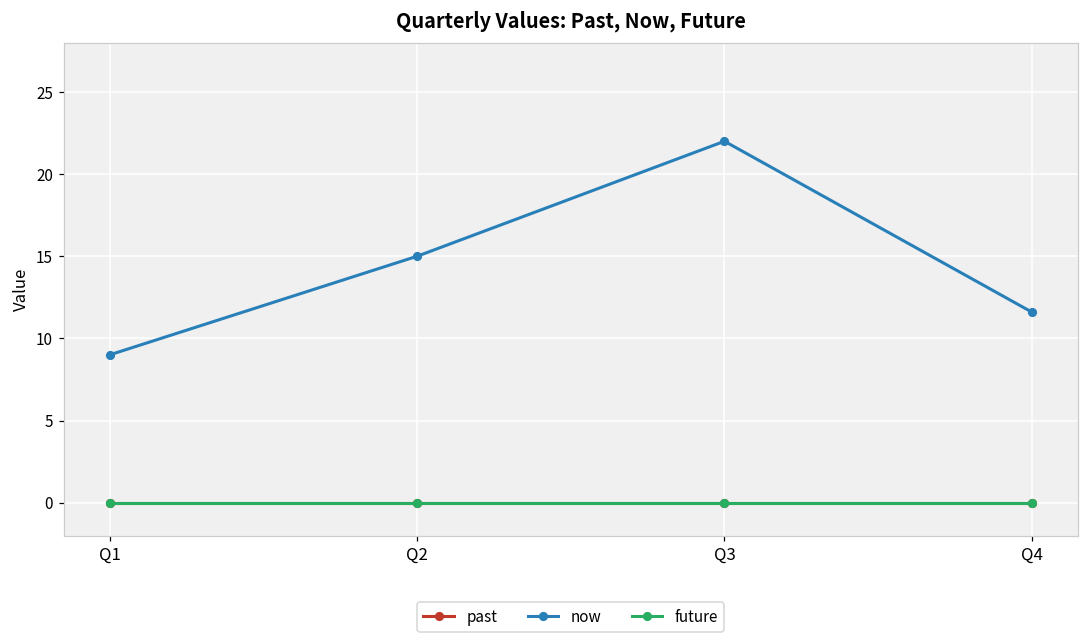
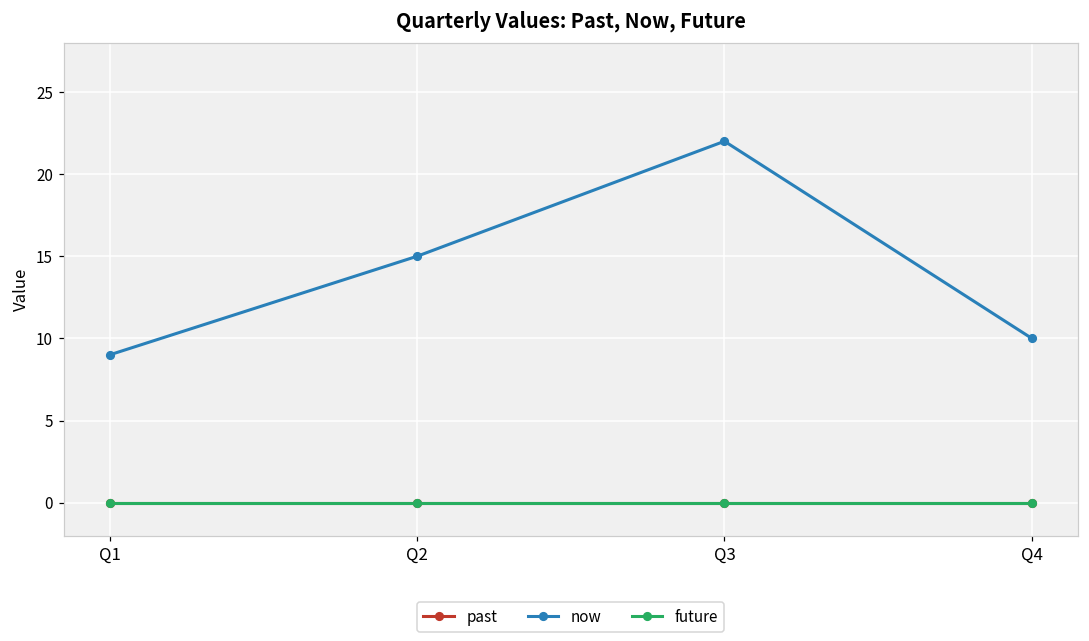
  {
    "future": {
      "Q1": 0.0,
      "Q2": 0.0,
      "Q3": 0.0,
      "Q4": 0.0
    },
    "now": {
      "Q1": 9.0,
      "Q2": 15.0,
      "Q3": 22.0,
-     "Q4": 11.6
+     "Q4": 10.0
    }
  }
